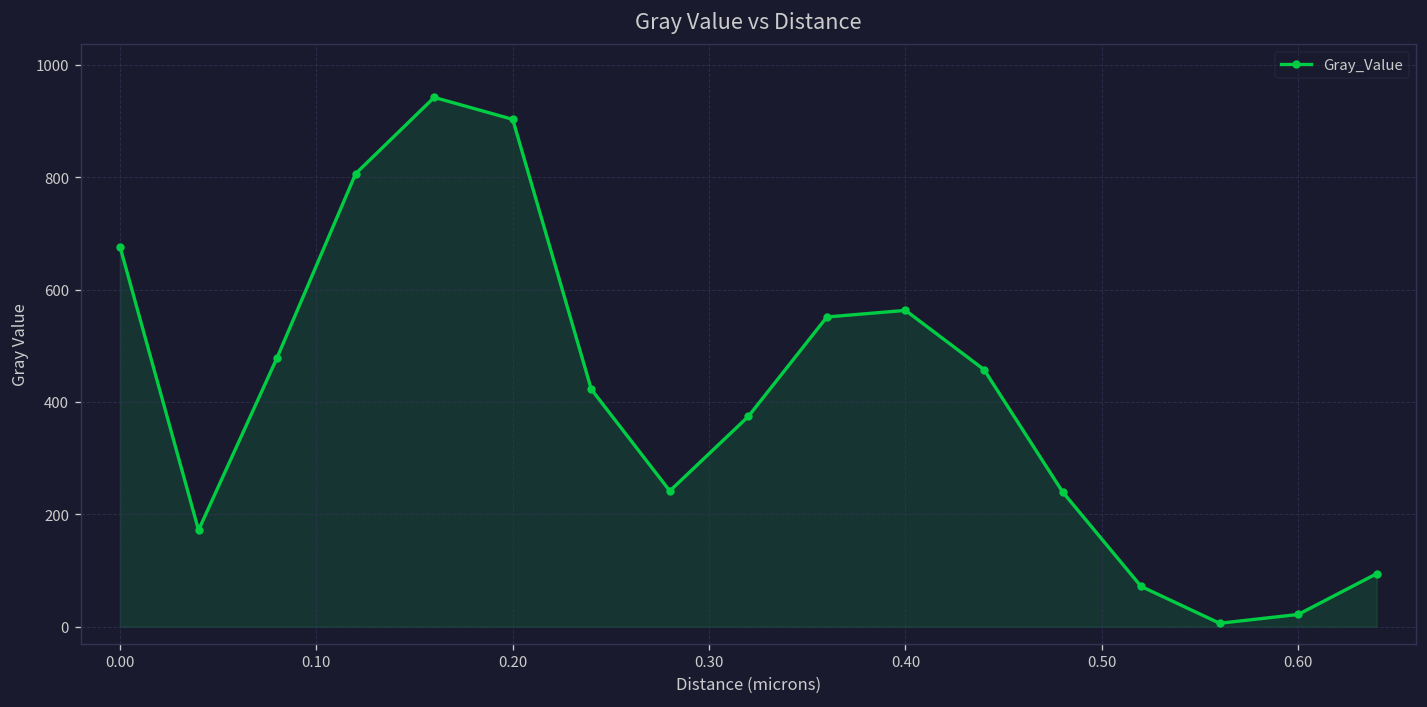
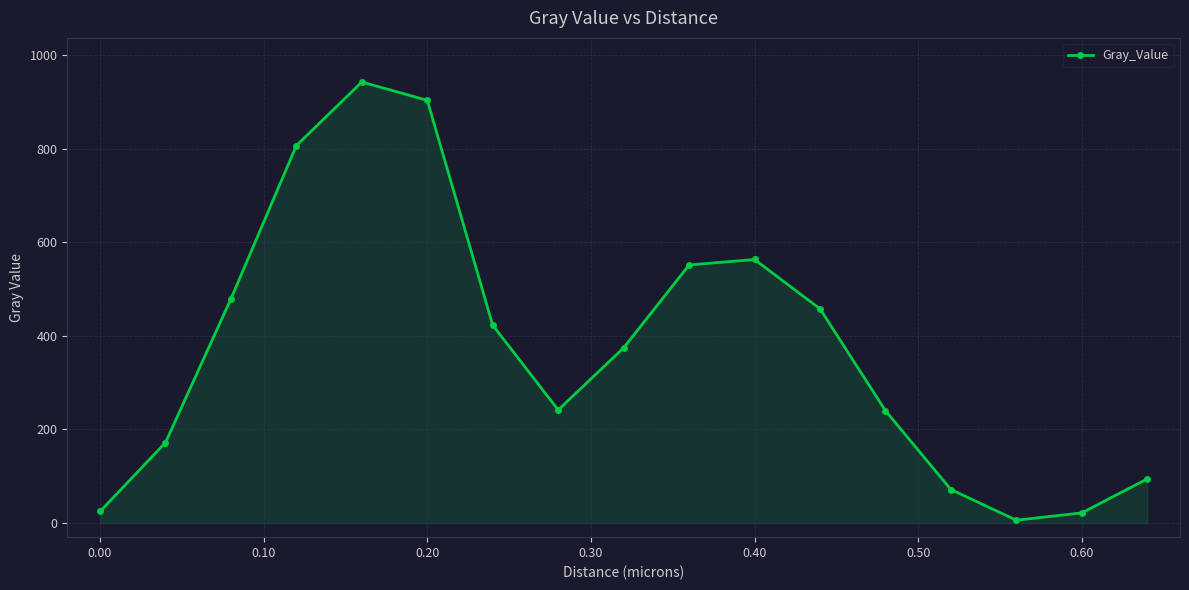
  {
-   "0.00": 680,
+   "0.00": 20,
    "0.20": 900,
    "0.40": 560,
    "0.60": 20
  }
